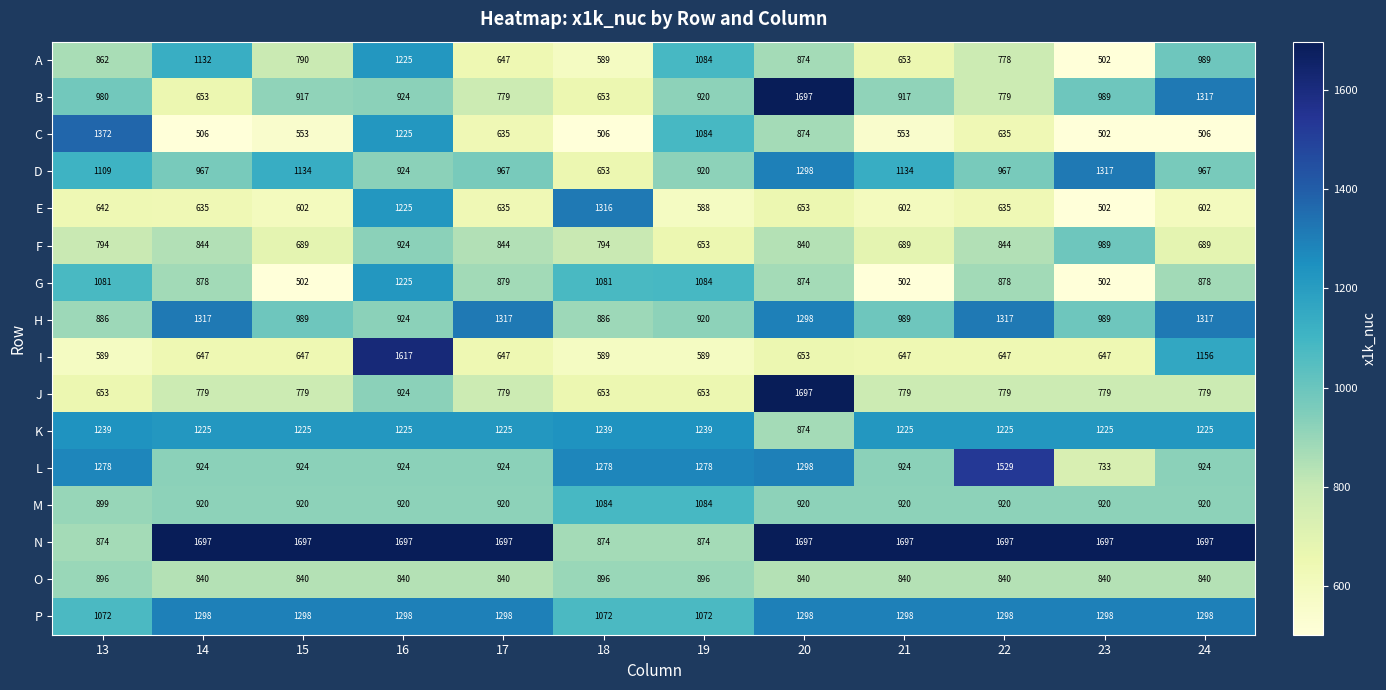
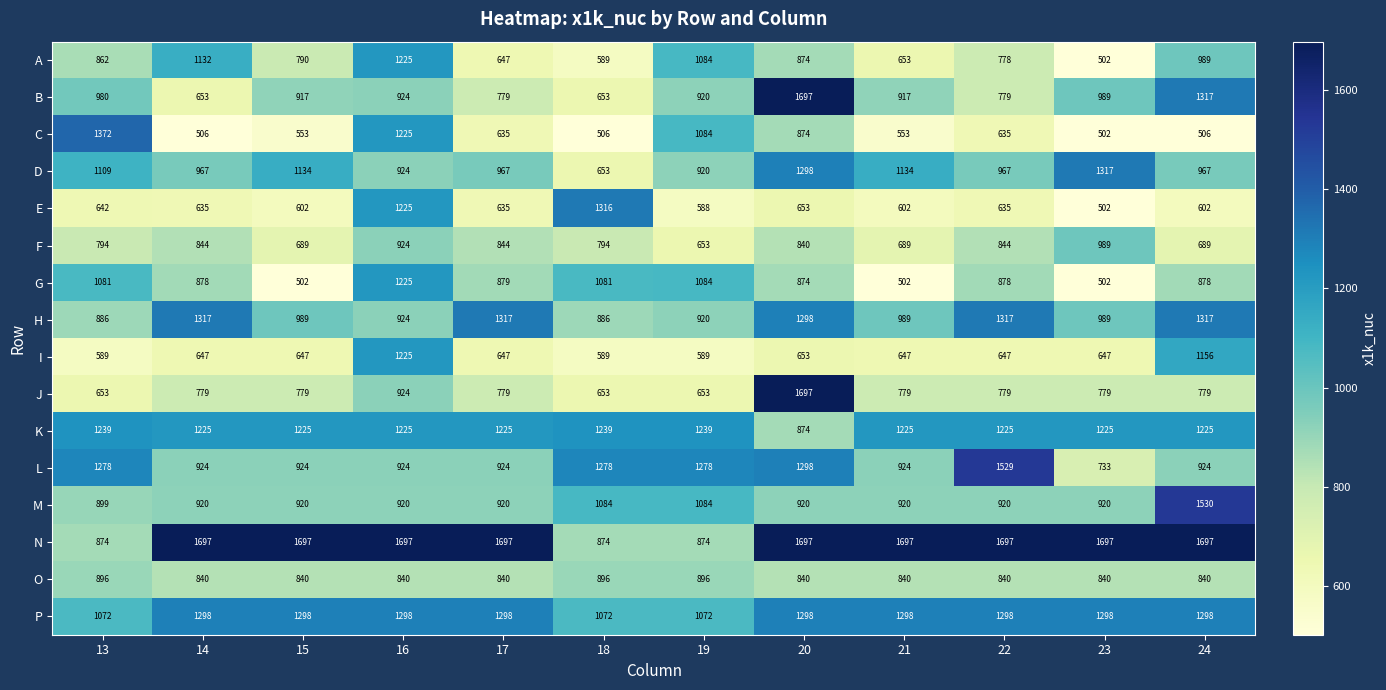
  {
    "A": {
      "13": 862,
      "14": 1132,
      "15": 790,
      "16": 1225,
      "17": 647,
      "18": 589,
      "19": 1084,
      "20": 874,
      "21": 653,
      "22": 778,
      "23": 502,
      "24": 989
    },
    "B": {
      "13": 980,
      "14": 653,
      "15": 917,
      "16": 924,
      "17": 779,
      "18": 653,
      "19": 920,
      "20": 1697,
      "21": 917,
      "22": 779,
      "23": 989,
      "24": 1317
    },
    "C": {
      "13": 1372,
      "14": 506,
      "15": 553,
      "16": 1225,
      "17": 635,
      "18": 506,
      "19": 1084,
      "20": 874,
      "21": 553,
      "22": 635,
      "23": 502,
      "24": 506
    },
    "D": {
      "13": 1109,
      "14": 967,
      "15": 1134,
      "16": 924,
      "17": 967,
      "18": 653,
      "19": 920,
      "20": 1298,
      "21": 1134,
      "22": 967,
      "23": 1317,
      "24": 967
    },
    "E": {
      "13": 642,
      "14": 635,
      "15": 602,
      "16": 1225,
      "17": 635,
      "18": 1316,
      "19": 588,
      "20": 653,
      "21": 602,
      "22": 635,
      "23": 502,
      "24": 602
    },
    "F": {
      "13": 794,
      "14": 844,
      "15": 689,
      "16": 924,
      "17": 844,
      "18": 794,
      "19": 653,
      "20": 840,
      "21": 689,
      "22": 844,
      "23": 989,
      "24": 689
    },
    "G": {
      "13": 1081,
      "14": 878,
      "15": 502,
      "16": 1225,
      "17": 879,
      "18": 1081,
      "19": 1084,
      "20": 874,
      "21": 502,
      "22": 878,
      "23": 502,
      "24": 878
    },
    "H": {
      "13": 886,
      "14": 1317,
      "15": 989,
      "16": 924,
      "17": 1317,
      "18": 886,
      "19": 920,
      "20": 1298,
      "21": 989,
      "22": 1317,
      "23": 989,
      "24": 1317
    },
    "I": {
      "13": 589,
      "14": 647,
      "15": 647,
-     "16": 1617,
+     "16": 1225,
      "17": 647,
      "18": 589,
      "19": 589,
      "20": 653,
      "21": 647,
      "22": 647,
      "23": 647,
      "24": 1156
    },
    "J": {
      "13": 653,
      "14": 779,
      "15": 779,
      "16": 924,
      "17": 779,
      "18": 653,
      "19": 653,
      "20": 1697,
      "21": 779,
      "22": 779,
      "23": 779,
      "24": 779
    },
    "K": {
      "13": 1239,
      "14": 1225,
      "15": 1225,
      "16": 1225,
      "17": 1225,
      "18": 1239,
      "19": 1239,
      "20": 874,
      "21": 1225,
      "22": 1225,
      "23": 1225,
      "24": 1225
    },
    "L": {
      "13": 1278,
      "14": 924,
      "15": 924,
      "16": 924,
      "17": 924,
      "18": 1278,
      "19": 1278,
      "20": 1298,
      "21": 924,
      "22": 1529,
      "23": 733,
      "24": 924
    },
    "M": {
      "13": 899,
      "14": 920,
      "15": 920,
      "16": 920,
      "17": 920,
      "18": 1084,
      "19": 1084,
      "20": 920,
      "21": 920,
      "22": 920,
      "23": 920,
-     "24": 920
+     "24": 1530
    },
    "N": {
      "13": 874,
      "14": 1697,
      "15": 1697,
      "16": 1697,
      "17": 1697,
      "18": 874,
      "19": 874,
      "20": 1697,
      "21": 1697,
      "22": 1697,
      "23": 1697,
      "24": 1697
    },
    "O": {
      "13": 896,
      "14": 840,
      "15": 840,
      "16": 840,
      "17": 840,
      "18": 896,
      "19": 896,
      "20": 840,
      "21": 840,
      "22": 840,
      "23": 840,
      "24": 840
    },
    "P": {
      "13": 1072,
      "14": 1298,
      "15": 1298,
      "16": 1298,
      "17": 1298,
      "18": 1072,
      "19": 1072,
      "20": 1298,
      "21": 1298,
      "22": 1298,
      "23": 1298,
      "24": 1298
    }
  }
